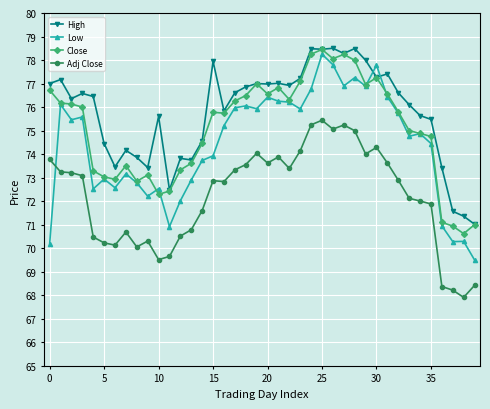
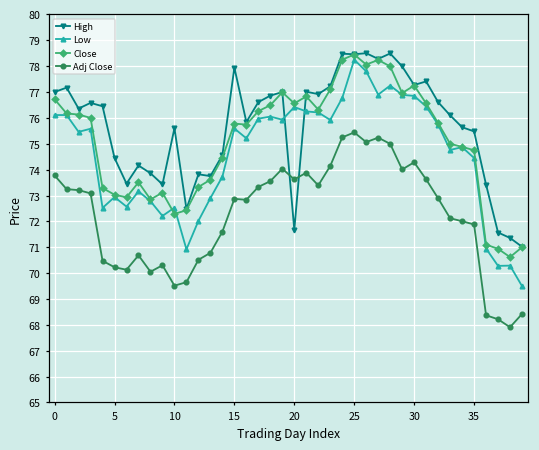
  {
    "High": {
      "0": 77.0,
      "5": 74.4,
      "10": 75.6,
      "15": 77.9,
-     "20": 77.0,
+     "20": 71.7,
      "35": 75.5
    },
    "Low": {
-     "0": 70.2,
+     "0": 76.1,
      "10": 72.5,
-     "15": 73.9,
+     "15": 75.6,
      "20": 76.4,
      "25": 78.3,
-     "30": 77.8,
+     "30": 76.8,
      "35": 74.4
    }
  }
